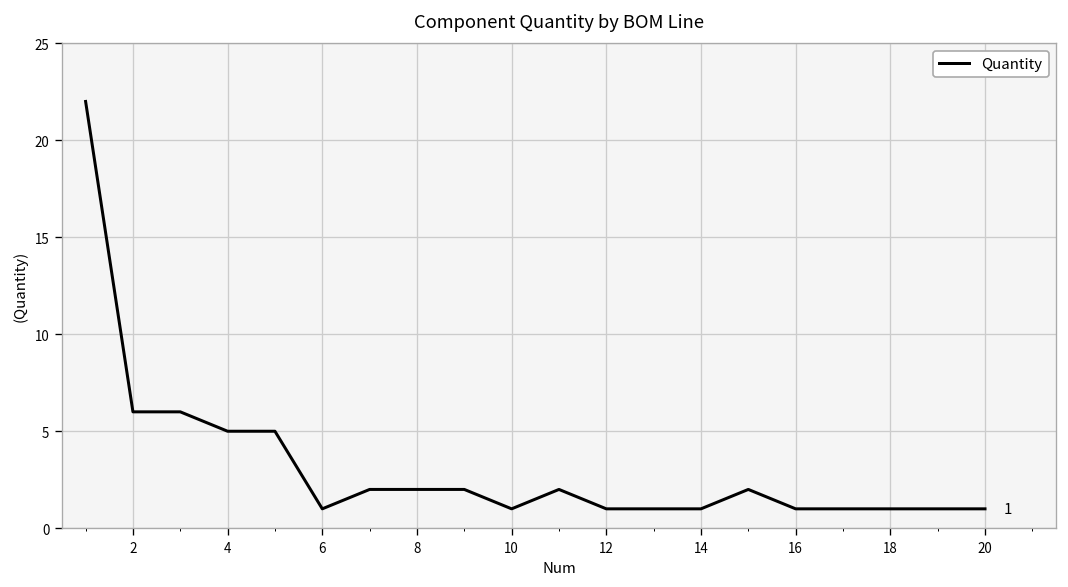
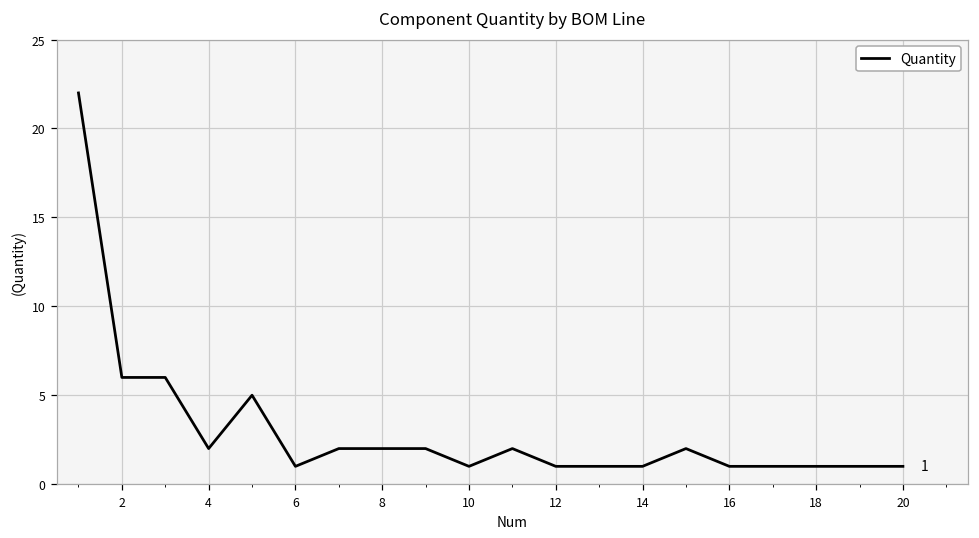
  {
    "2": 6,
-   "4": 5,
+   "4": 2,
    "6": 1,
    "8": 2,
    "10": 1,
    "12": 1,
    "14": 1,
    "16": 1,
    "18": 1
  }
